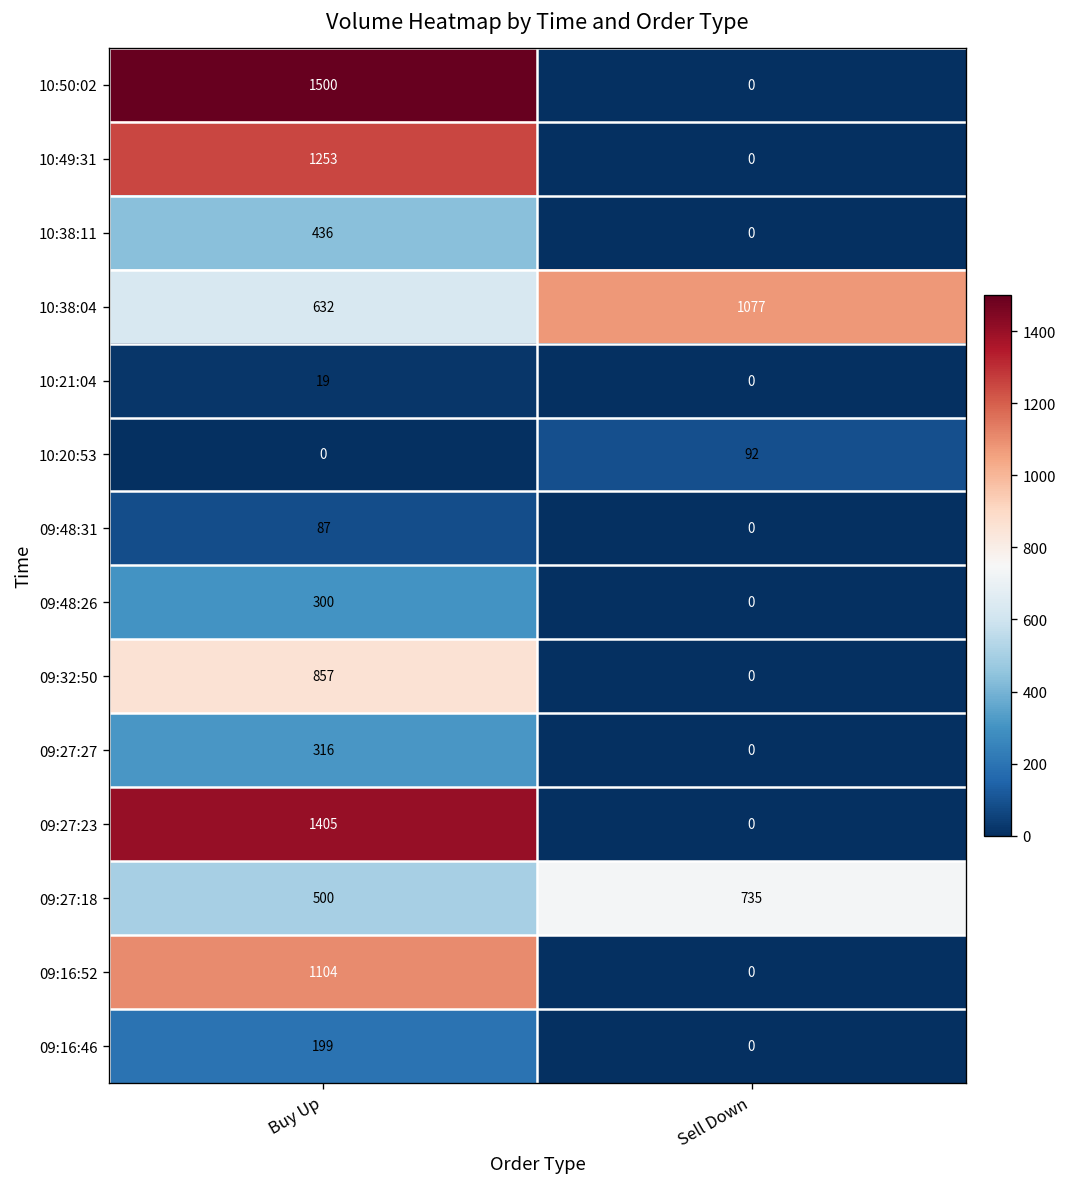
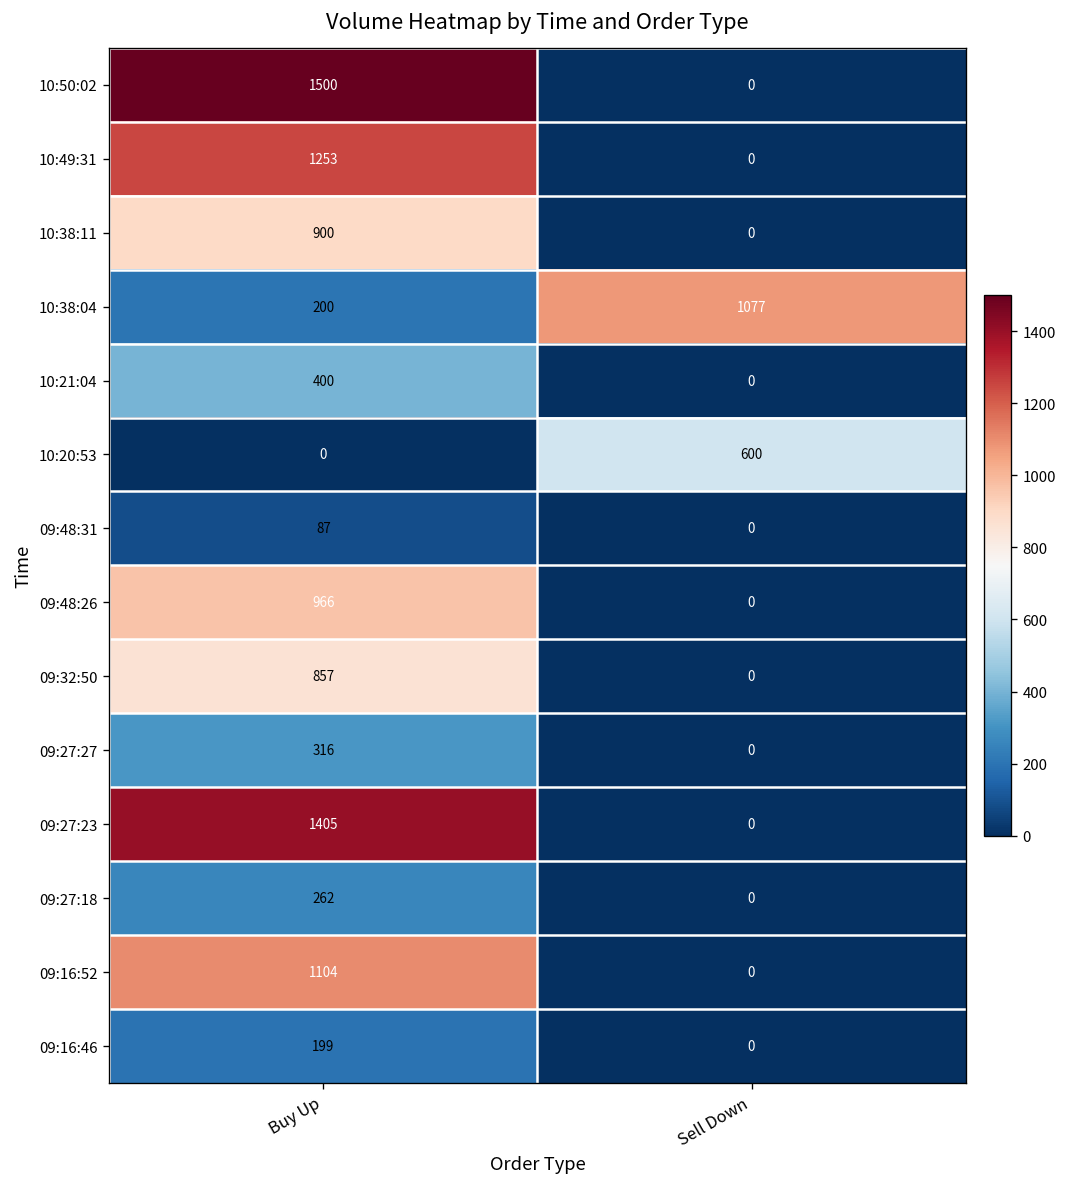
  {
    "10:50:02": {
      "Buy Up": 1500,
      "Sell Down": 0
    },
    "10:49:31": {
      "Buy Up": 1253,
      "Sell Down": 0
    },
    "10:38:11": {
-     "Buy Up": 436,
+     "Buy Up": 900,
      "Sell Down": 0
    },
    "10:38:04": {
-     "Buy Up": 632,
+     "Buy Up": 200,
      "Sell Down": 1077
    },
    "10:21:04": {
-     "Buy Up": 19,
+     "Buy Up": 400,
      "Sell Down": 0
    },
    "10:20:53": {
      "Buy Up": 0,
-     "Sell Down": 92
+     "Sell Down": 600
    },
    "09:48:31": {
      "Buy Up": 87,
      "Sell Down": 0
    },
    "09:48:26": {
-     "Buy Up": 300,
+     "Buy Up": 966,
      "Sell Down": 0
    },
    "09:32:50": {
      "Buy Up": 857,
      "Sell Down": 0
    },
    "09:27:27": {
      "Buy Up": 316,
      "Sell Down": 0
    },
    "09:27:23": {
      "Buy Up": 1405,
      "Sell Down": 0
    },
    "09:27:18": {
-     "Buy Up": 500,
-     "Sell Down": 735
+     "Buy Up": 262,
+     "Sell Down": 0
    },
    "09:16:52": {
      "Buy Up": 1104,
      "Sell Down": 0
    },
    "09:16:46": {
      "Buy Up": 199,
      "Sell Down": 0
    }
  }
